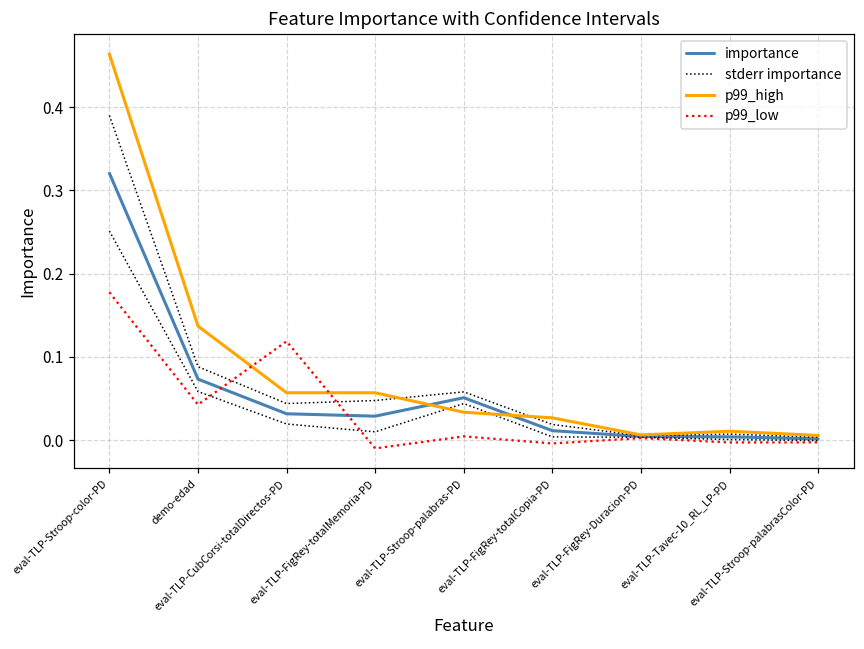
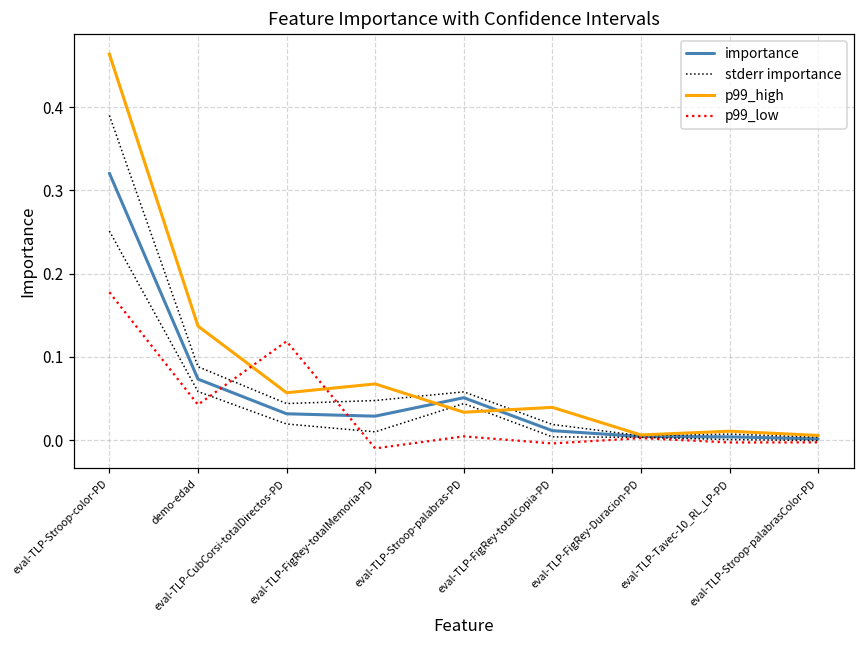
  {
    "importance": {
      "eval-TLP-Stroop-color-PD": 0.32,
      "demo-edad": 0.07,
      "eval-TLP-CubCorsi-totalDirectos-PD": 0.03,
      "eval-TLP-FigRey-totalMemoria-PD": 0.03,
      "eval-TLP-Stroop-palabras-PD": 0.05,
      "eval-TLP-FigRey-totalCopia-PD": 0.01
    },
    "p99_high": {
      "eval-TLP-Stroop-color-PD": 0.46,
      "demo-edad": 0.14,
      "eval-TLP-CubCorsi-totalDirectos-PD": 0.06,
-     "eval-TLP-FigRey-totalMemoria-PD": 0.06,
+     "eval-TLP-FigRey-totalMemoria-PD": 0.07,
      "eval-TLP-Stroop-palabras-PD": 0.03,
-     "eval-TLP-FigRey-totalCopia-PD": 0.03,
+     "eval-TLP-FigRey-totalCopia-PD": 0.04,
      "eval-TLP-Tavec-10_RL_LP-PD": 0.01
    },
    "p99_low": {
      "eval-TLP-Stroop-color-PD": 0.18,
      "demo-edad": 0.04,
      "eval-TLP-CubCorsi-totalDirectos-PD": 0.12,
      "eval-TLP-FigRey-totalMemoria-PD": -0.01,
      "eval-TLP-Stroop-palabras-PD": 0.00,
      "eval-TLP-FigRey-totalCopia-PD": 0.00,
      "eval-TLP-Tavec-10_RL_LP-PD": 0.00
    }
  }
